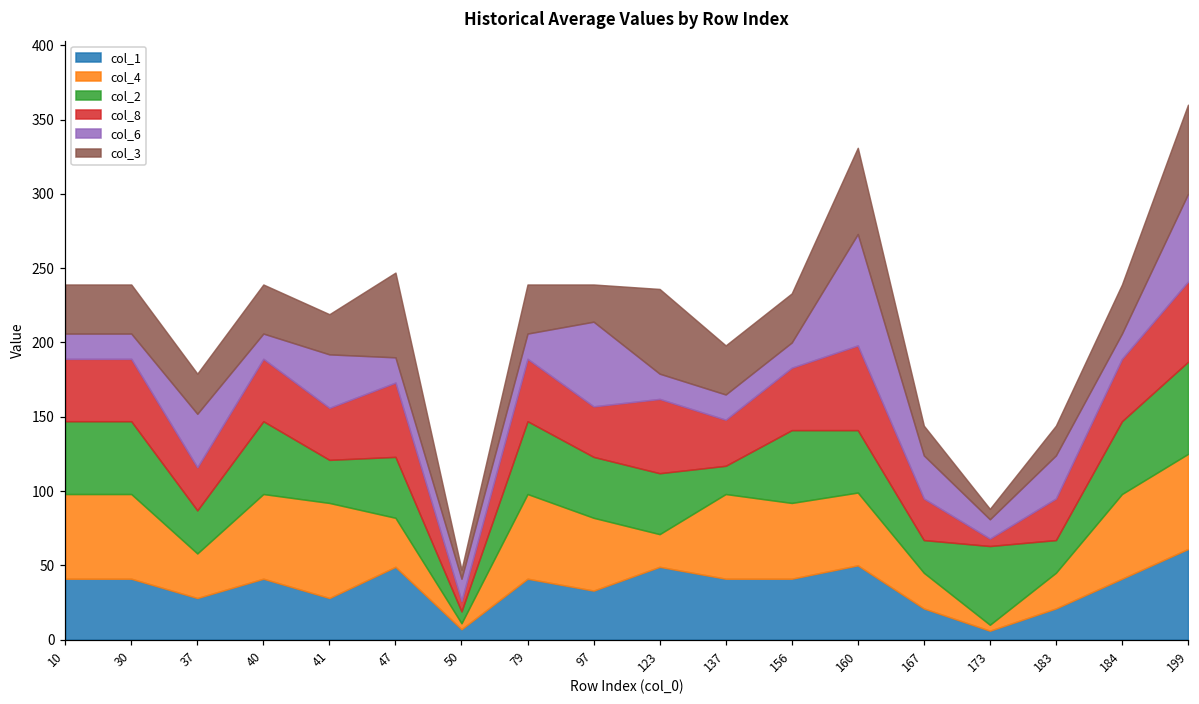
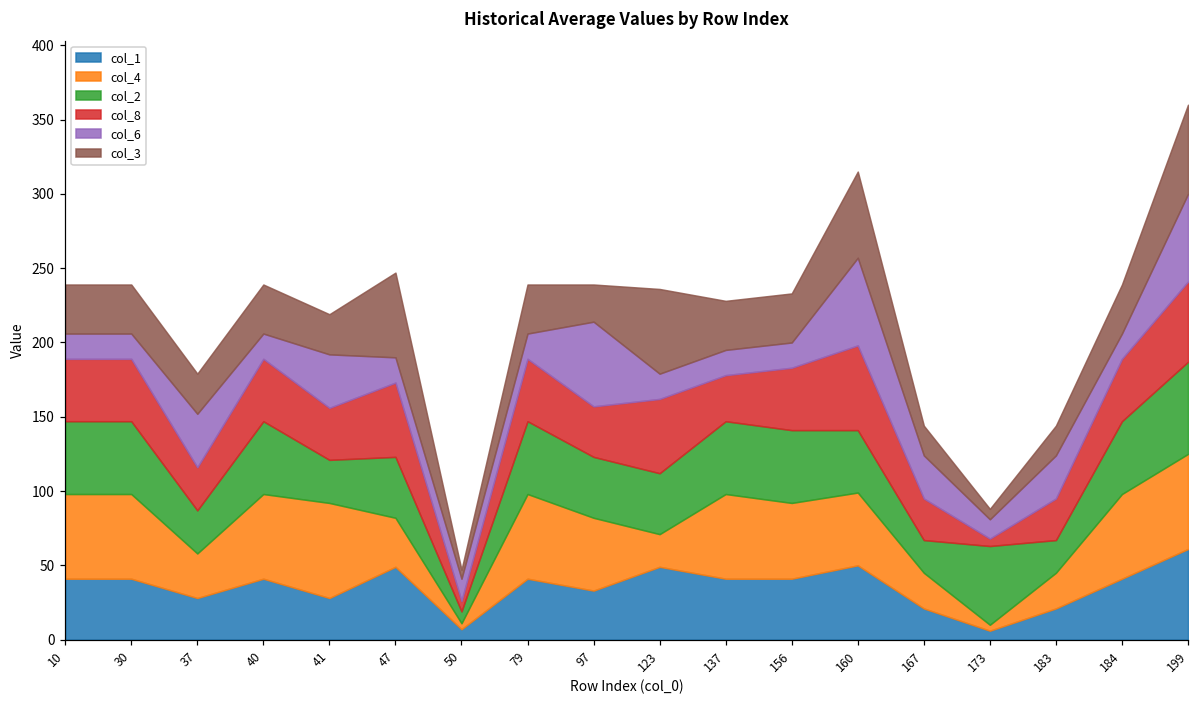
  {
    "col_1": {
      "10": 41,
      "30": 41,
      "37": 28,
      "40": 41,
      "41": 28,
      "47": 49,
      "50": 7,
      "79": 41,
      "97": 33,
      "123": 49,
      "137": 41,
      "156": 41,
      "160": 50,
      "167": 21,
      "173": 6,
      "183": 21,
      "184": 41,
      "199": 61
    },
    "col_4": {
      "10": 57,
      "30": 57,
      "37": 30,
      "40": 57,
      "41": 64,
      "47": 33,
      "50": 4,
      "79": 57,
      "97": 49,
      "123": 22,
      "137": 57,
      "156": 51,
      "160": 49,
      "167": 24,
      "173": 4,
      "183": 24,
      "184": 57,
      "199": 64
    },
    "col_2": {
      "10": 49,
      "30": 49,
      "37": 29,
      "40": 49,
      "41": 29,
      "47": 41,
      "50": 8,
      "79": 49,
      "97": 41,
      "123": 41,
-     "137": 19,
+     "137": 49,
      "156": 49,
      "160": 42,
      "167": 22,
      "173": 53,
      "183": 22,
      "184": 49,
      "199": 62
    },
    "col_8": {
      "10": 42,
      "30": 42,
      "37": 29,
      "40": 42,
      "41": 35,
      "47": 50,
      "50": 7,
      "79": 42,
      "97": 34,
      "123": 50,
      "137": 31,
      "156": 42,
      "160": 57,
      "167": 28,
      "173": 5,
      "183": 28,
      "184": 42,
      "199": 54
    },
    "col_6": {
      "10": 17,
      "30": 17,
      "37": 36,
      "40": 17,
      "41": 36,
      "47": 17,
      "50": 15,
      "79": 17,
      "97": 57,
      "123": 17,
      "137": 17,
      "156": 17,
-     "160": 75,
+     "160": 59,
      "167": 29,
      "173": 13,
      "183": 29,
      "184": 17,
      "199": 59
    },
    "col_3": {
      "10": 33,
      "30": 33,
      "37": 27,
      "40": 33,
      "41": 27,
      "47": 57,
      "50": 6,
      "79": 33,
      "97": 25,
      "123": 57,
      "137": 33,
      "156": 33,
      "160": 58,
      "167": 20,
      "173": 7,
      "183": 20,
      "184": 33,
      "199": 60
    }
  }
